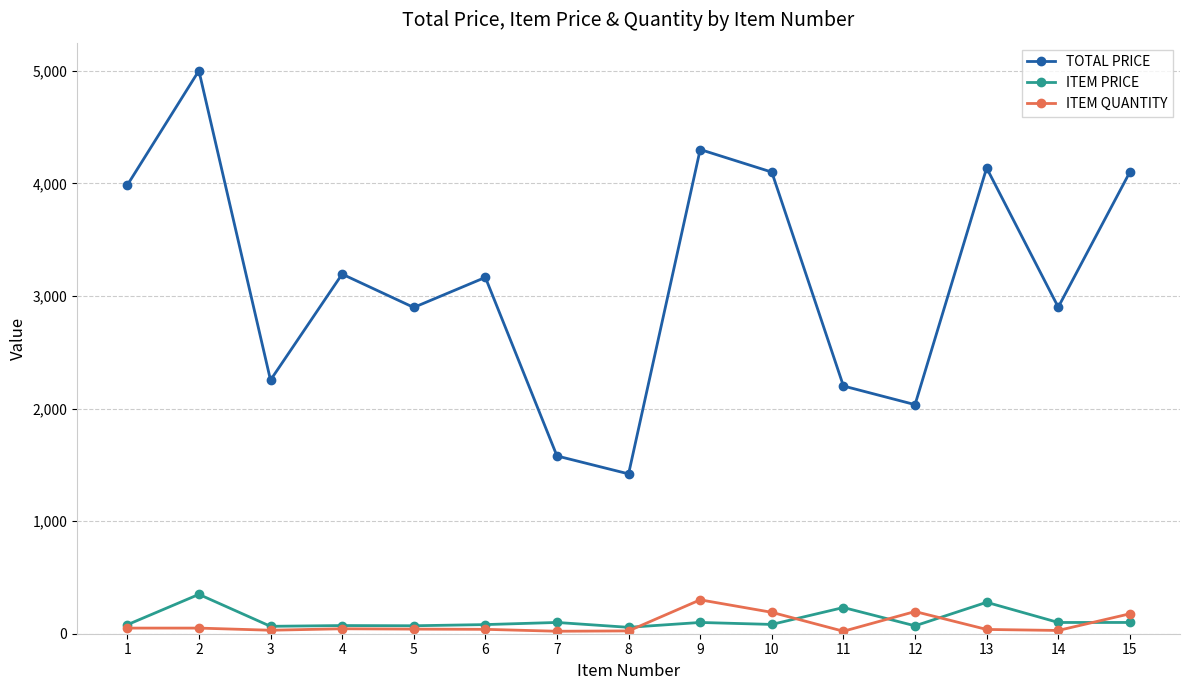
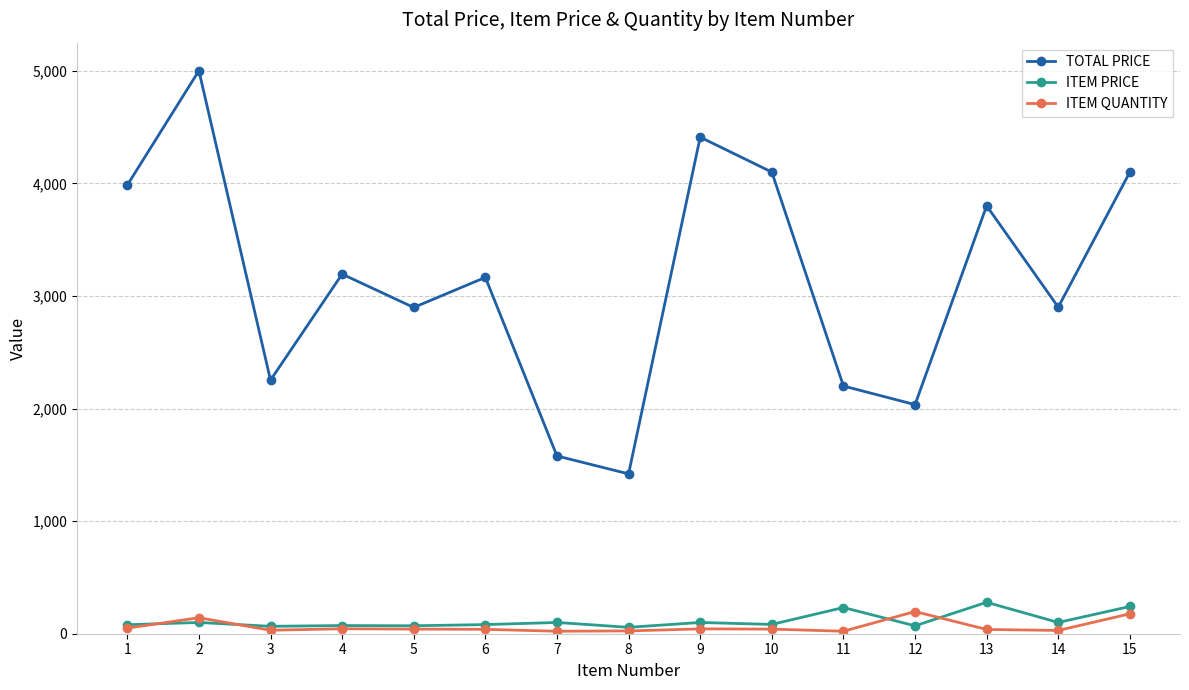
  {
    "TOTAL PRICE": {
      "1": "3,980",
      "2": "5,000",
      "3": "2,250",
      "4": "3,190",
      "5": "2,900",
      "6": "3,160",
      "7": "1,580",
      "8": "1,420",
-     "9": "4,300",
+     "9": "4,410",
      "10": "4,100",
      "11": "2,200",
      "12": "2,030",
-     "13": "4,140",
+     "13": "3,800",
      "14": "2,900",
      "15": "4,100"
    },
    "ITEM PRICE": {
      "1": "80",
-     "2": "350",
+     "2": "100",
      "3": "70",
      "4": "70",
      "5": "70",
      "6": "80",
      "7": "100",
      "8": "60",
      "9": "100",
      "10": "80",
      "11": "230",
      "12": "70",
      "13": "280",
      "14": "100",
-     "15": "100"
+     "15": "240"
    },
    "ITEM QUANTITY": {
      "1": "50",
-     "2": "50",
+     "2": "140",
      "3": "30",
      "4": "40",
      "5": "40",
      "6": "40",
      "7": "20",
      "8": "30",
-     "9": "300",
-     "10": "190",
+     "9": "40",
+     "10": "40",
      "11": "20",
      "12": "200",
      "13": "40",
      "14": "30",
      "15": "180"
    }
  }
